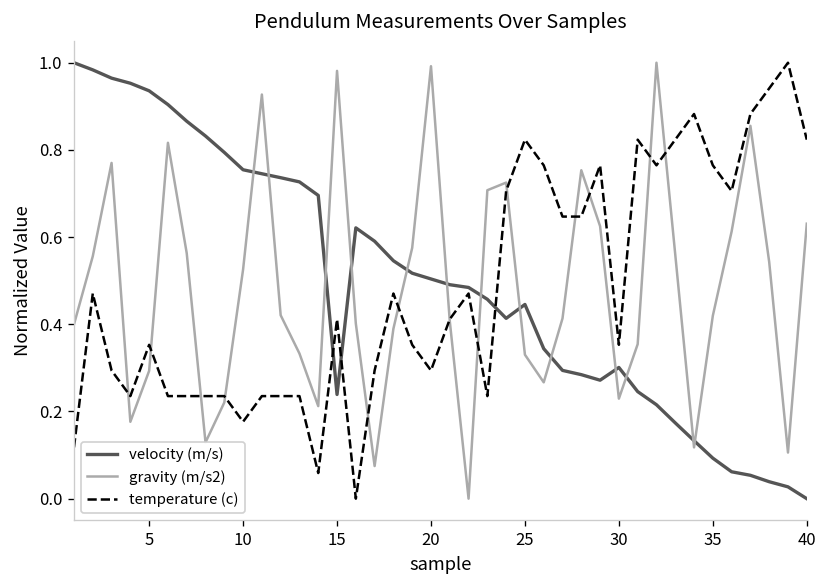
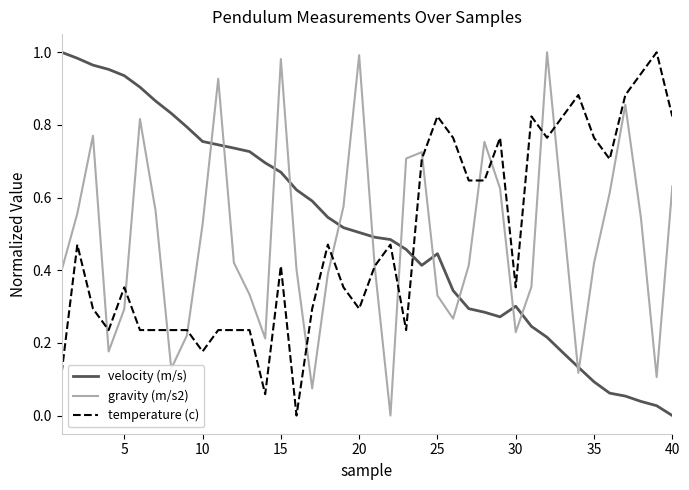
  {
    "velocity (m/s)": {
      "5": 0.94,
      "10": 0.75,
-     "15": 0.24,
+     "15": 0.67,
      "20": 0.50,
      "25": 0.45,
      "30": 0.30,
      "35": 0.09,
      "40": 0.00
    },
    "gravity (m/s2)": {
      "5": 0.29,
      "10": 0.53,
      "15": 0.98,
      "20": 0.99,
      "25": 0.33,
      "30": 0.23,
      "35": 0.42,
      "40": 0.63
    },
    "temperature (c)": {
      "5": 0.35,
      "10": 0.18,
      "15": 0.41,
      "20": 0.29,
      "25": 0.82,
      "30": 0.35,
      "35": 0.76,
      "40": 0.82
    }
  }
